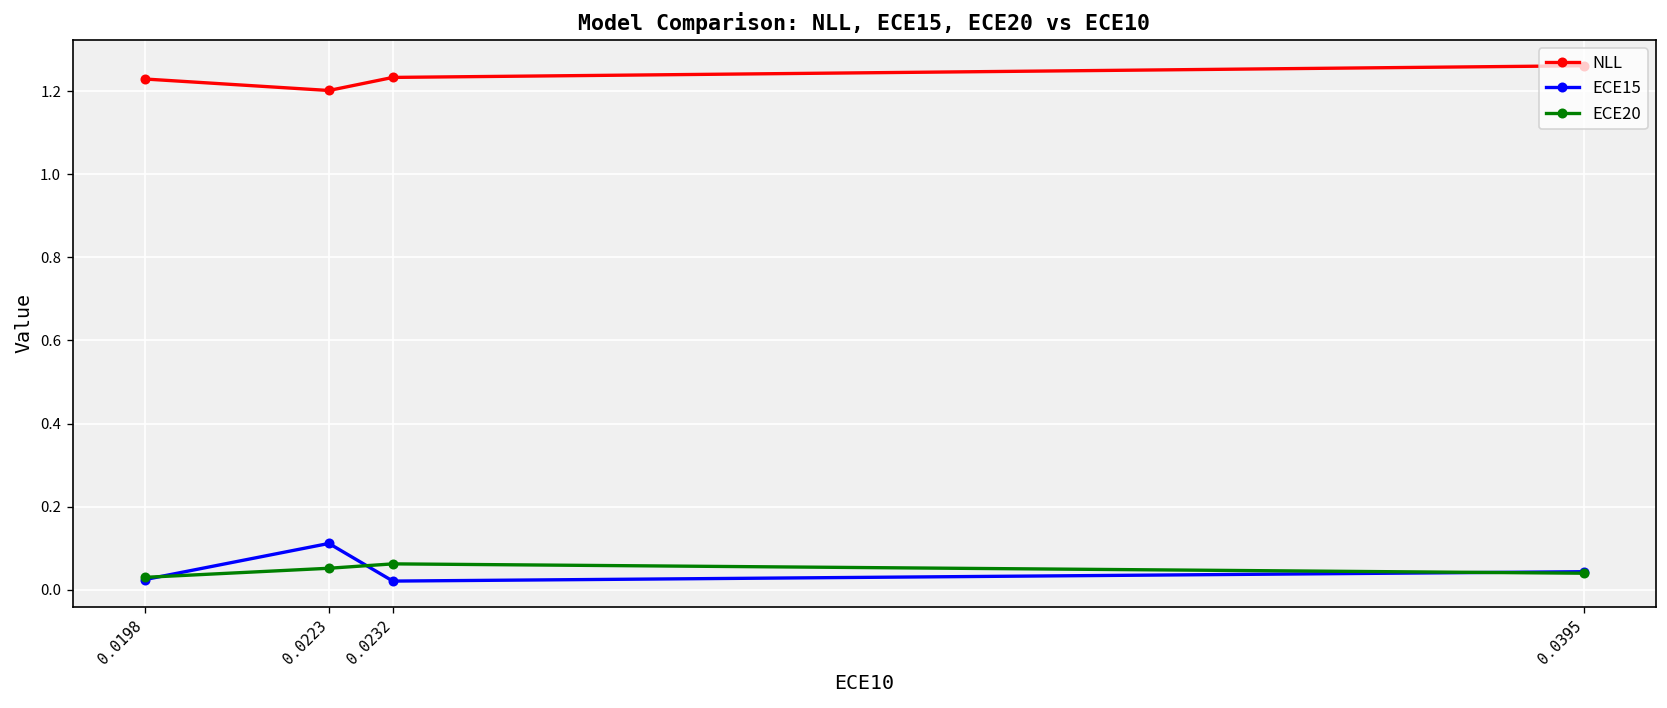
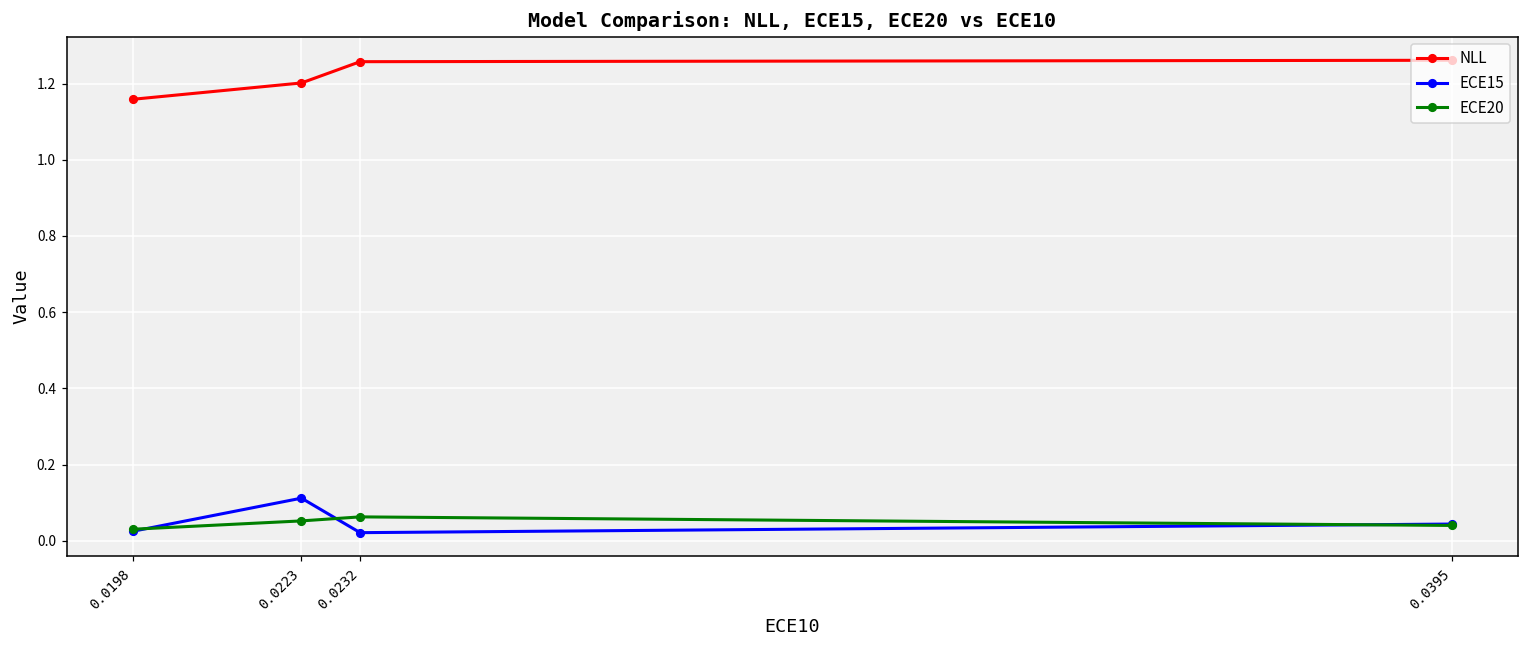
  {
    "NLL": {
-     "0.0198": 1.23,
+     "0.0198": 1.16,
      "0.0223": 1.20,
-     "0.0232": 1.23
+     "0.0232": 1.26
    },
    "ECE15": {
      "0.0223": 0.11,
      "0.0232": 0.02
    },
    "ECE20": {
      "0.0223": 0.05,
      "0.0232": 0.06
    }
  }
